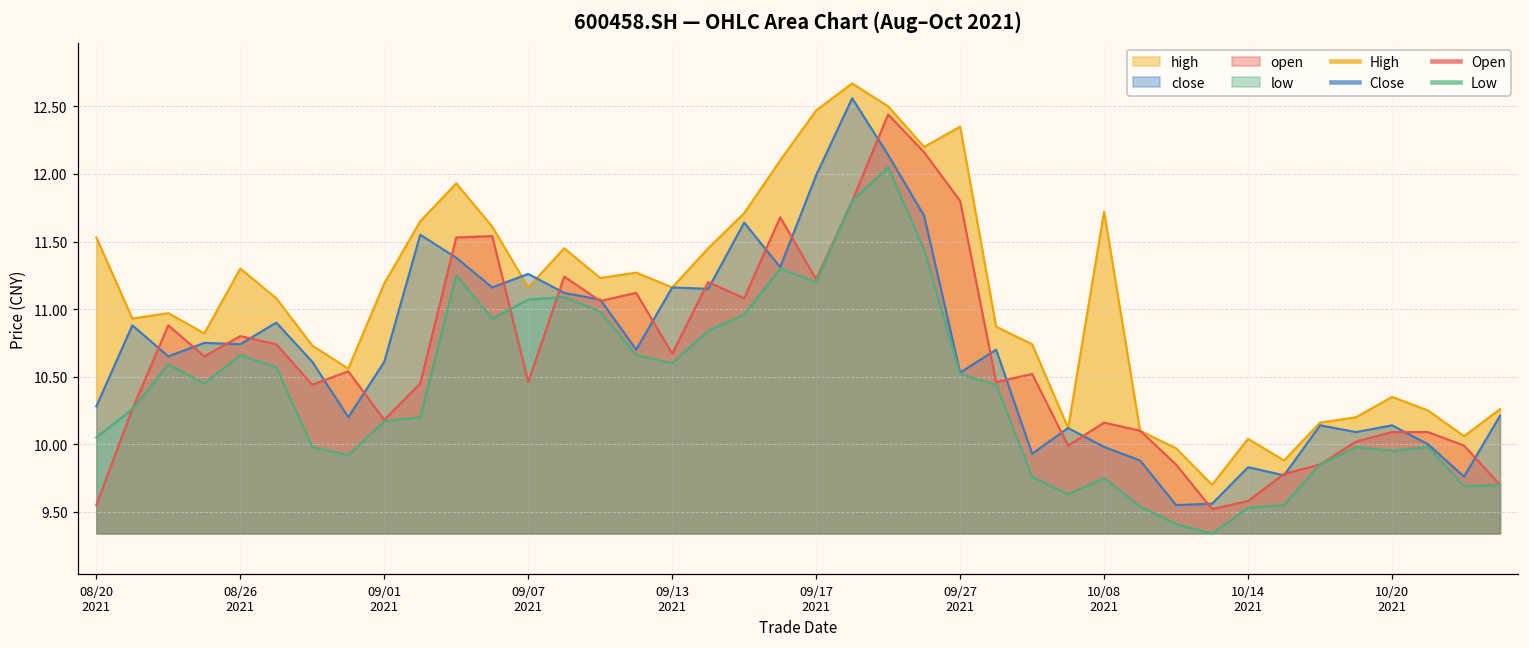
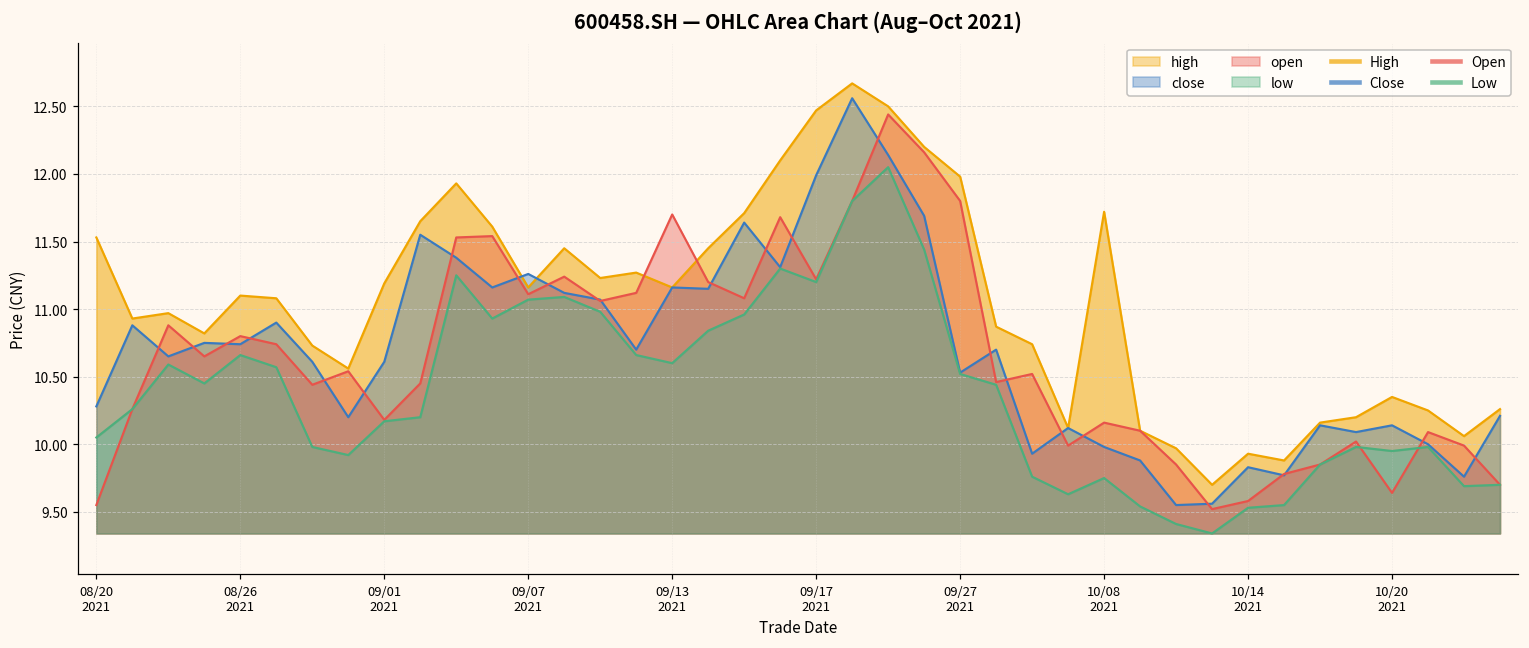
  {
    "high": {
      "08/20 2021": 11.53,
-     "08/26 2021": 11.3,
+     "08/26 2021": 11.1,
      "09/01 2021": 11.19,
      "09/07 2021": 11.16,
      "09/17 2021": 12.47,
-     "09/27 2021": 12.35,
+     "09/27 2021": 11.98,
      "10/08 2021": 11.72,
-     "10/14 2021": 10.04,
+     "10/14 2021": 9.93,
      "10/20 2021": 10.35
    },
    "open": {
      "08/20 2021": 9.55,
      "08/26 2021": 10.80,
-     "09/07 2021": 10.46,
-     "09/13 2021": 10.67,
+     "09/07 2021": 11.11,
+     "09/13 2021": 11.70,
      "09/27 2021": 11.80,
      "10/08 2021": 10.16,
      "10/14 2021": 9.58,
-     "10/20 2021": 10.09
+     "10/20 2021": 9.64
    }
  }
